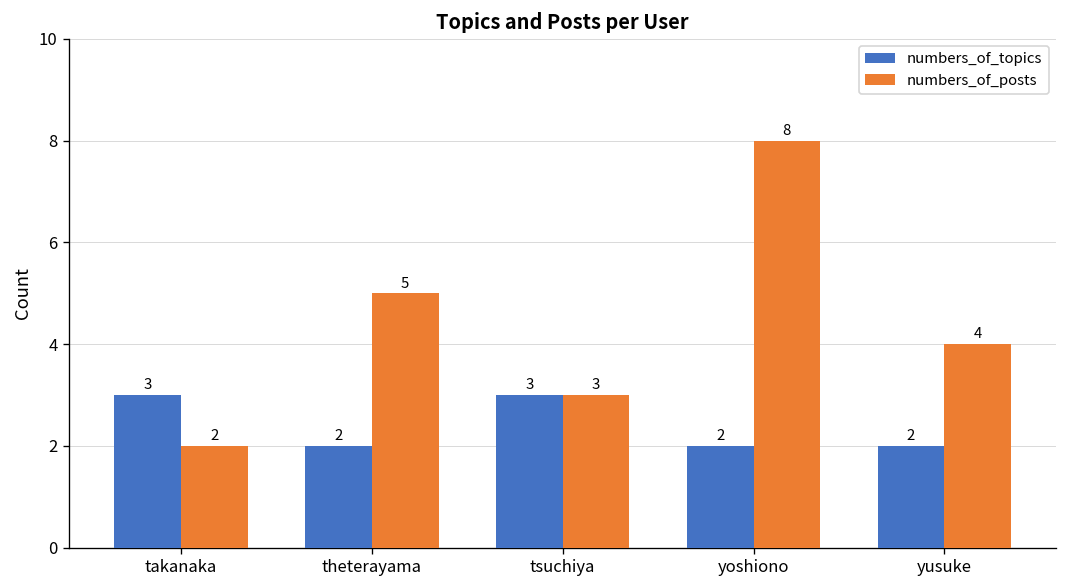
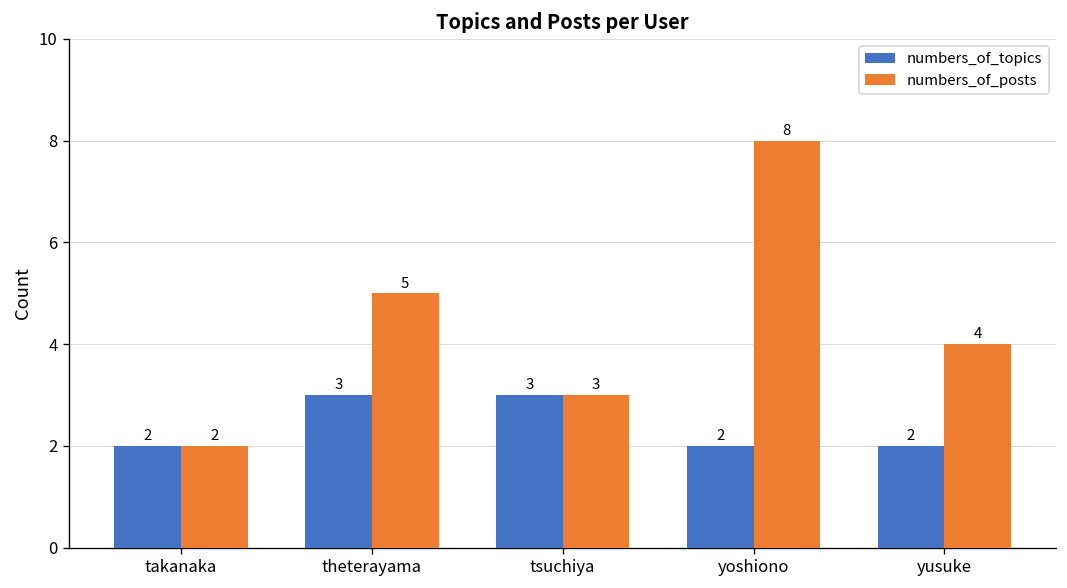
  {
    "numbers_of_topics": {
-     "takanaka": 3,
-     "theterayama": 2,
+     "takanaka": 2,
+     "theterayama": 3,
      "tsuchiya": 3,
      "yoshiono": 2,
      "yusuke": 2
    },
    "numbers_of_posts": {
      "takanaka": 2,
      "theterayama": 5,
      "tsuchiya": 3,
      "yoshiono": 8,
      "yusuke": 4
    }
  }
